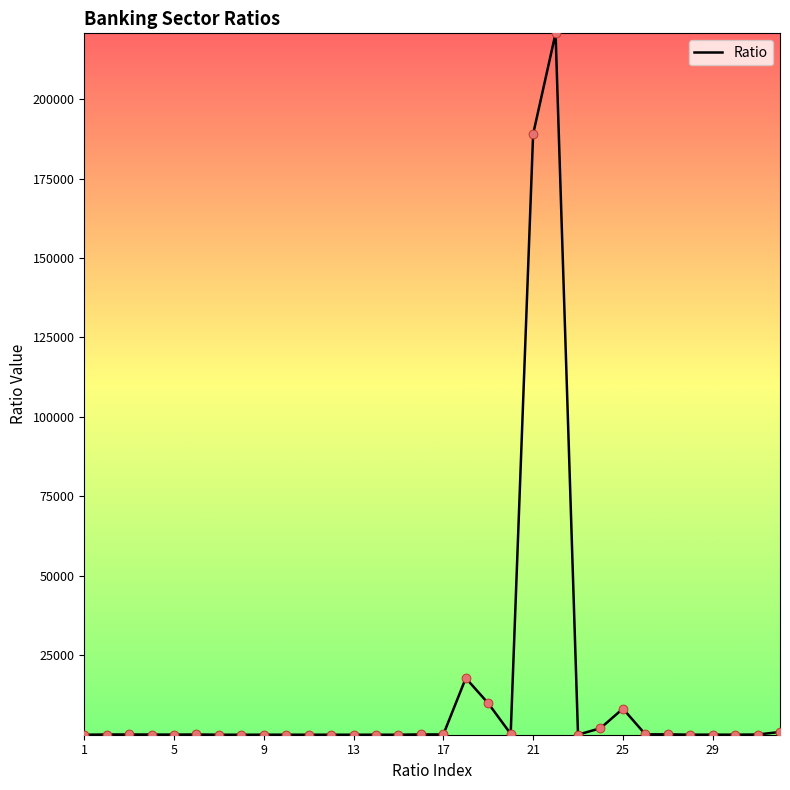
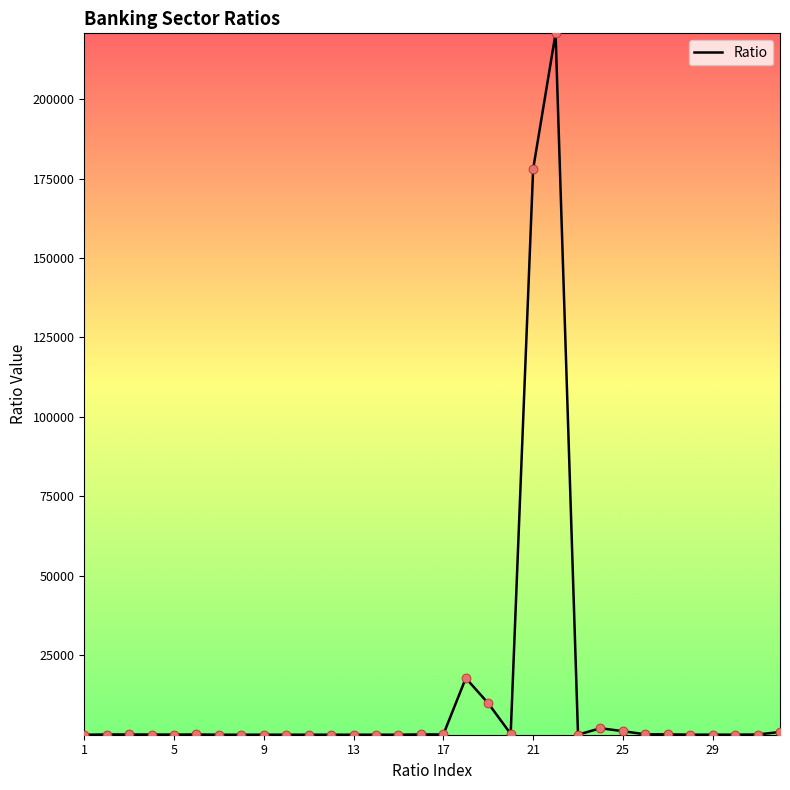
  {
    "1": 0,
    "5": 0,
    "9": 0,
    "13": 0,
    "17": 0,
-   "21": 189000,
-   "25": 8000,
+   "21": 178000,
+   "25": 1000,
    "29": 0
  }
